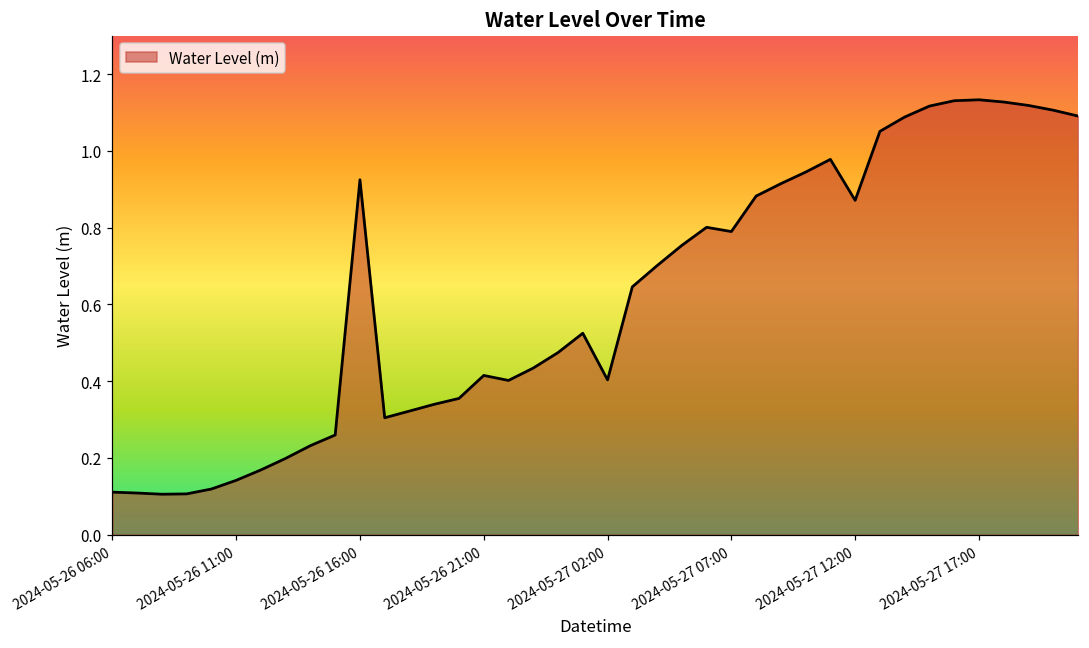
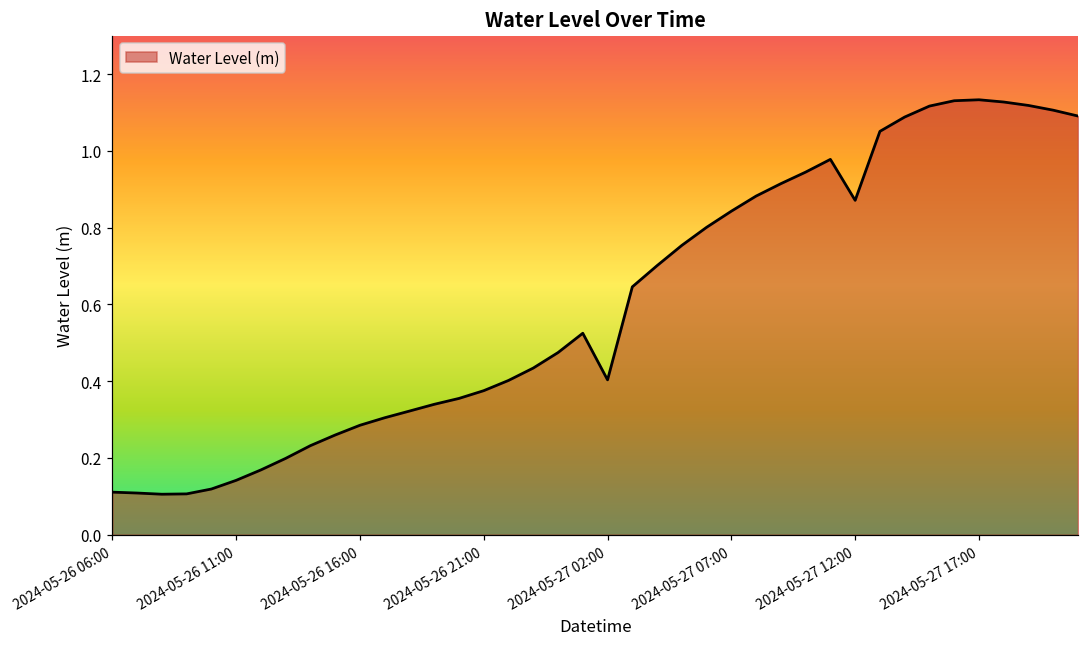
  {
    "2024-05-26 06:00": 0.11,
    "2024-05-26 11:00": 0.14,
-   "2024-05-26 16:00": 0.92,
-   "2024-05-26 21:00": 0.41,
+   "2024-05-26 16:00": 0.29,
+   "2024-05-26 21:00": 0.38,
    "2024-05-27 02:00": 0.40,
-   "2024-05-27 07:00": 0.79,
+   "2024-05-27 07:00": 0.84,
    "2024-05-27 12:00": 0.87,
    "2024-05-27 17:00": 1.13
  }
